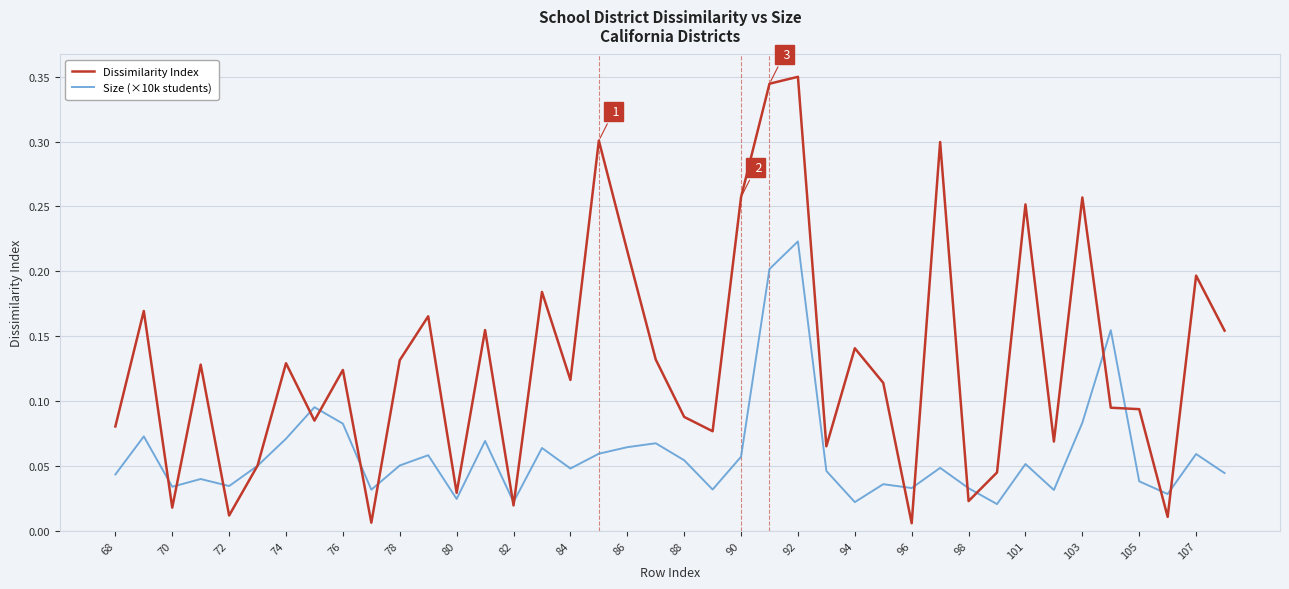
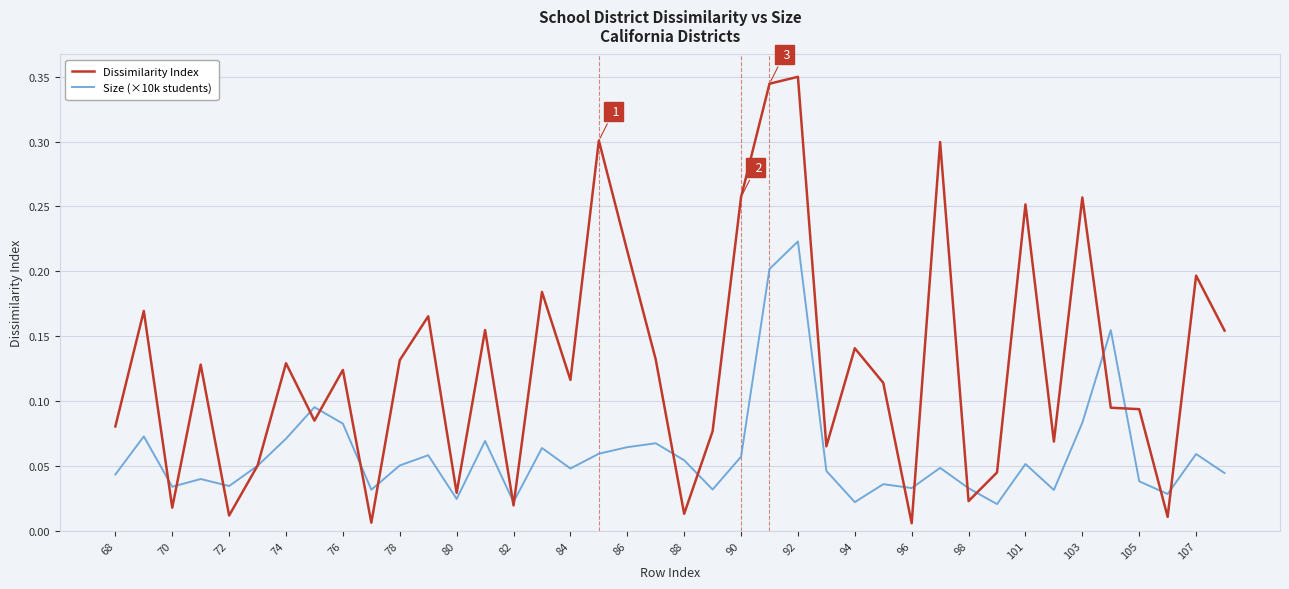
  {
    "Dissimilarity Index": {
      "68": 0.080,
      "70": 0.018,
      "72": 0.012,
      "74": 0.129,
      "76": 0.124,
      "78": 0.131,
      "80": 0.029,
      "82": 0.019,
      "84": 0.116,
      "86": 0.216,
-     "88": 0.088,
+     "88": 0.013,
      "92": 0.350,
      "94": 0.141,
      "96": 0.006,
      "98": 0.023,
      "101": 0.252,
      "103": 0.257,
      "105": 0.094,
      "107": 0.197
    },
    "Size (×10k students)": {
      "68": 0.043,
      "70": 0.034,
      "72": 0.034,
      "74": 0.071,
      "76": 0.083,
      "78": 0.050,
      "80": 0.024,
      "82": 0.022,
      "84": 0.048,
      "86": 0.064,
      "88": 0.054,
      "90": 0.057,
      "92": 0.223,
      "94": 0.022,
      "96": 0.033,
      "98": 0.033,
      "101": 0.051,
      "103": 0.083,
      "105": 0.038,
      "107": 0.059
    }
  }
